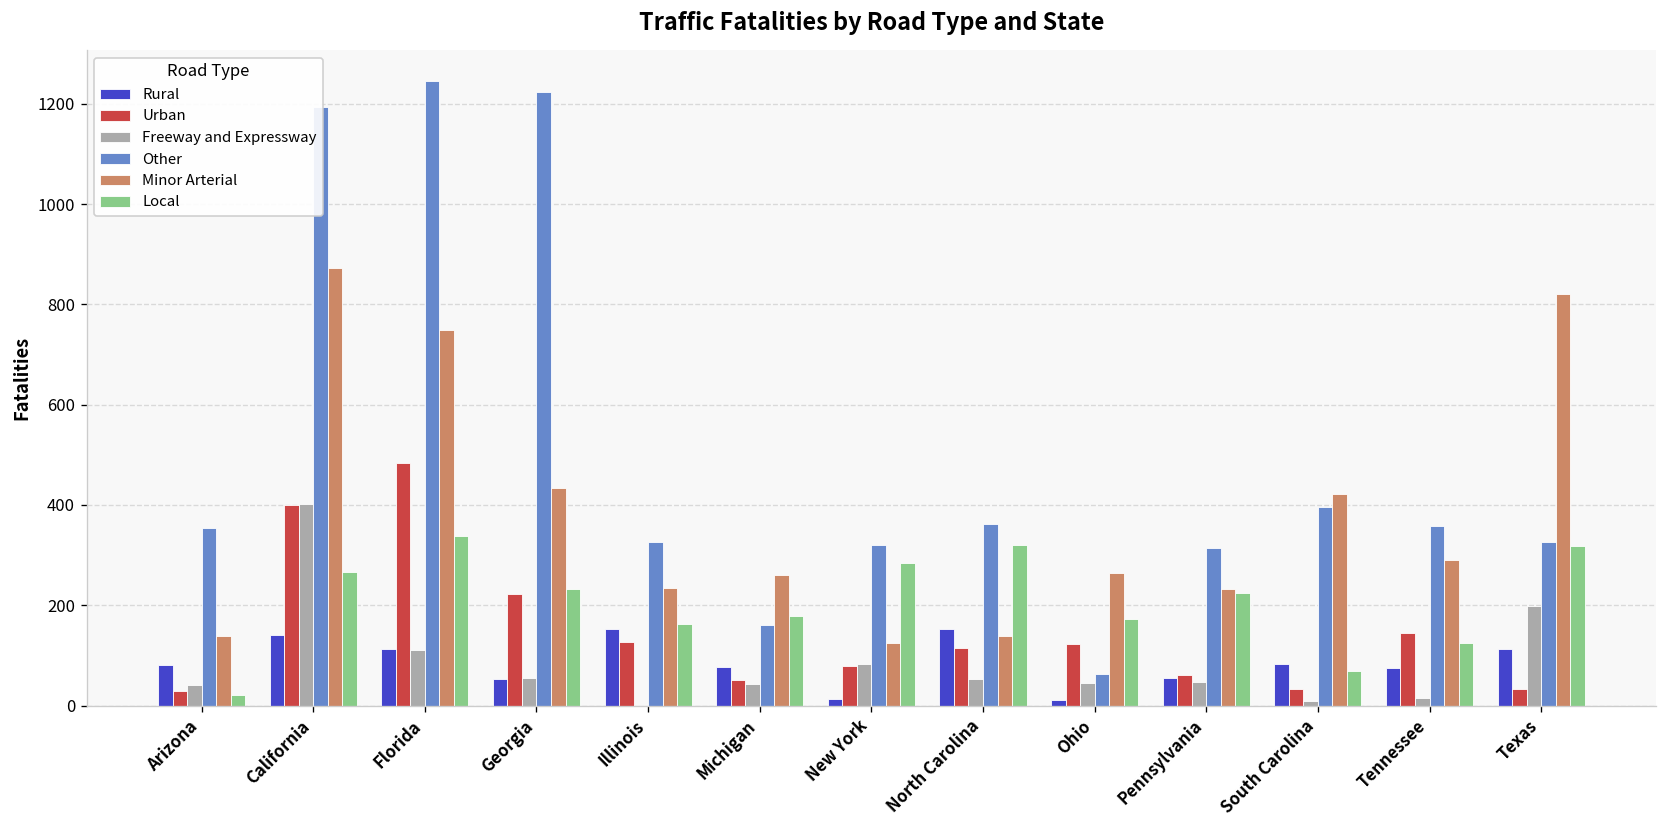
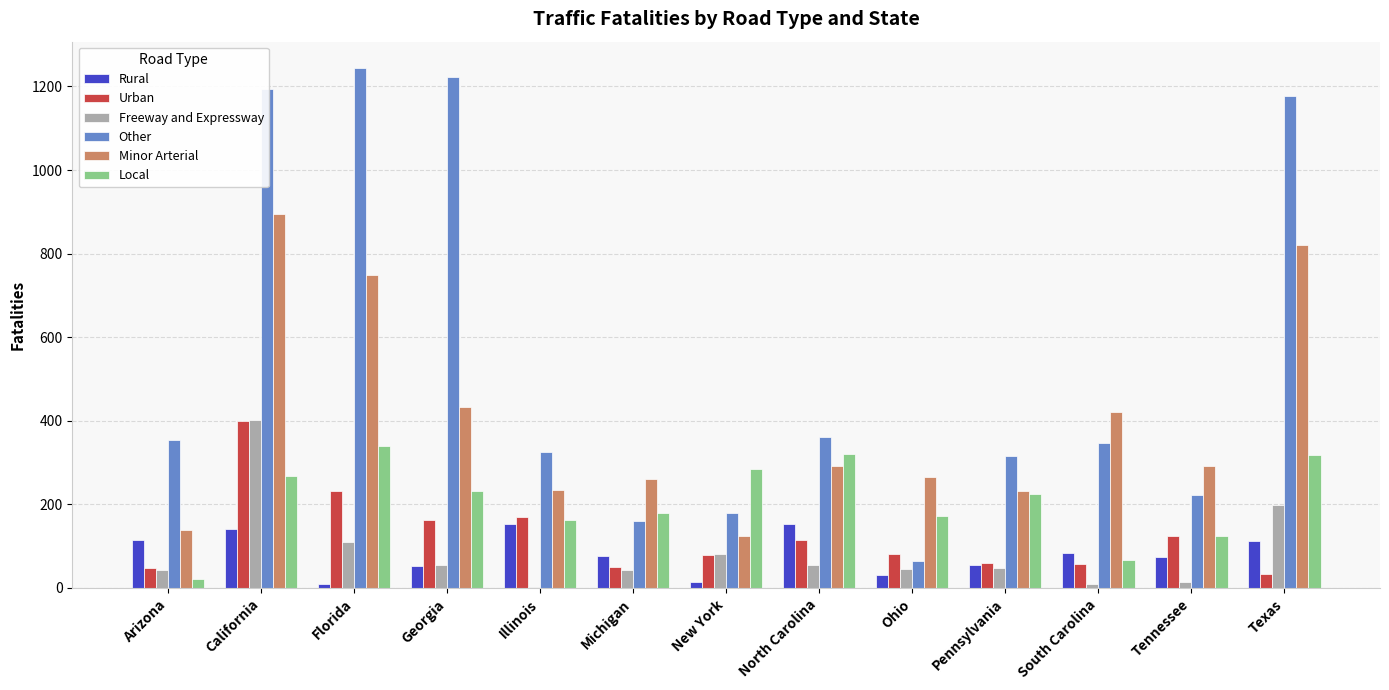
  {
    "Rural": {
-     "Arizona": 80,
+     "Arizona": 110,
      "California": 140,
-     "Florida": 110,
+     "Florida": 10,
      "Georgia": 50,
      "Illinois": 150,
      "Michigan": 80,
      "New York": 10,
      "North Carolina": 150,
-     "Ohio": 10,
+     "Ohio": 30,
      "Pennsylvania": 60,
      "South Carolina": 80,
      "Tennessee": 80,
      "Texas": 110
    },
    "Urban": {
-     "Arizona": 30,
+     "Arizona": 50,
      "California": 400,
-     "Florida": 480,
-     "Georgia": 220,
-     "Illinois": 130,
+     "Florida": 230,
+     "Georgia": 160,
+     "Illinois": 170,
      "Michigan": 50,
      "New York": 80,
      "North Carolina": 120,
-     "Ohio": 120,
+     "Ohio": 80,
      "Pennsylvania": 60,
-     "South Carolina": 30,
-     "Tennessee": 140,
+     "South Carolina": 60,
+     "Tennessee": 130,
      "Texas": 30
    },
    "Other": {
      "Arizona": 350,
      "Florida": 1250,
      "Georgia": 1220,
      "Illinois": 330,
      "Michigan": 160,
-     "New York": 320,
+     "New York": 180,
      "North Carolina": 360,
      "Ohio": 60,
      "Pennsylvania": 320,
-     "South Carolina": 400,
-     "Tennessee": 360,
-     "Texas": 330
+     "South Carolina": 350,
+     "Tennessee": 220,
+     "Texas": 1180
    },
    "Minor Arterial": {
      "Arizona": 140,
-     "California": 870,
+     "California": 890,
      "Florida": 750,
      "Georgia": 430,
      "Illinois": 230,
      "Michigan": 260,
      "New York": 120,
-     "North Carolina": 140,
+     "North Carolina": 290,
      "Ohio": 270,
      "Pennsylvania": 230,
      "South Carolina": 420,
      "Tennessee": 290,
      "Texas": 820
    }
  }
